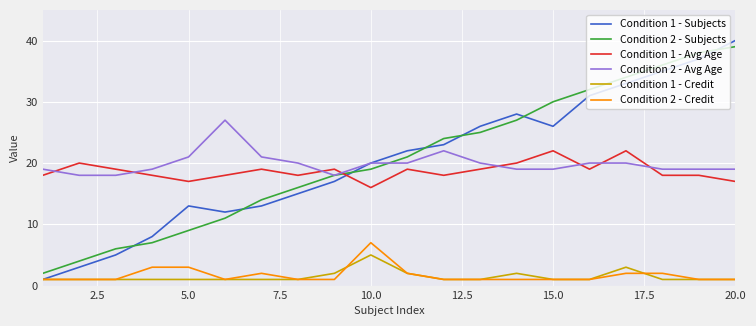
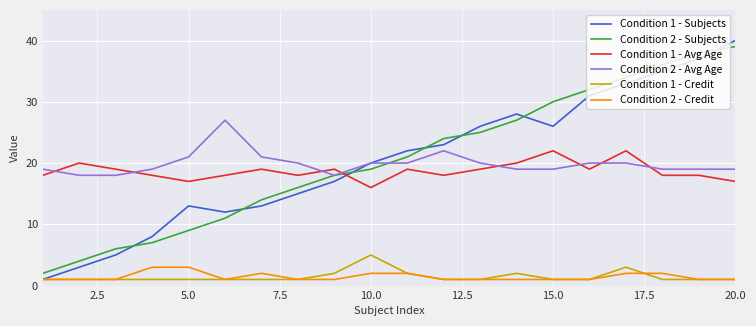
  {
    "Condition 1 - Subjects": {
      "5.0": 13,
      "15.0": 26,
      "20.0": 40
    },
    "Condition 2 - Subjects": {
      "5.0": 9,
      "10.0": 19,
      "15.0": 30,
      "20.0": 39
    },
    "Condition 1 - Avg Age": {
      "5.0": 17,
      "10.0": 16,
      "15.0": 22,
      "20.0": 17
    },
    "Condition 2 - Avg Age": {
      "5.0": 21,
      "15.0": 19,
      "20.0": 19
    },
    "Condition 1 - Credit": {
      "5.0": 1,
      "10.0": 5
    },
    "Condition 2 - Credit": {
      "5.0": 3,
-     "10.0": 7
+     "10.0": 2
    }
  }
